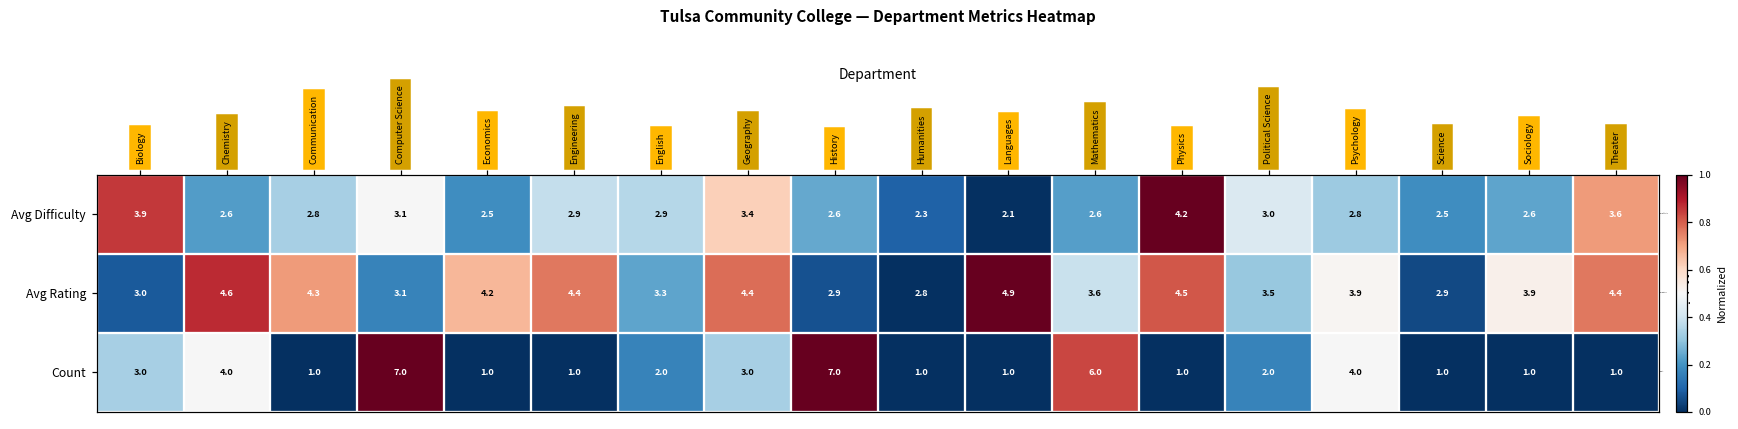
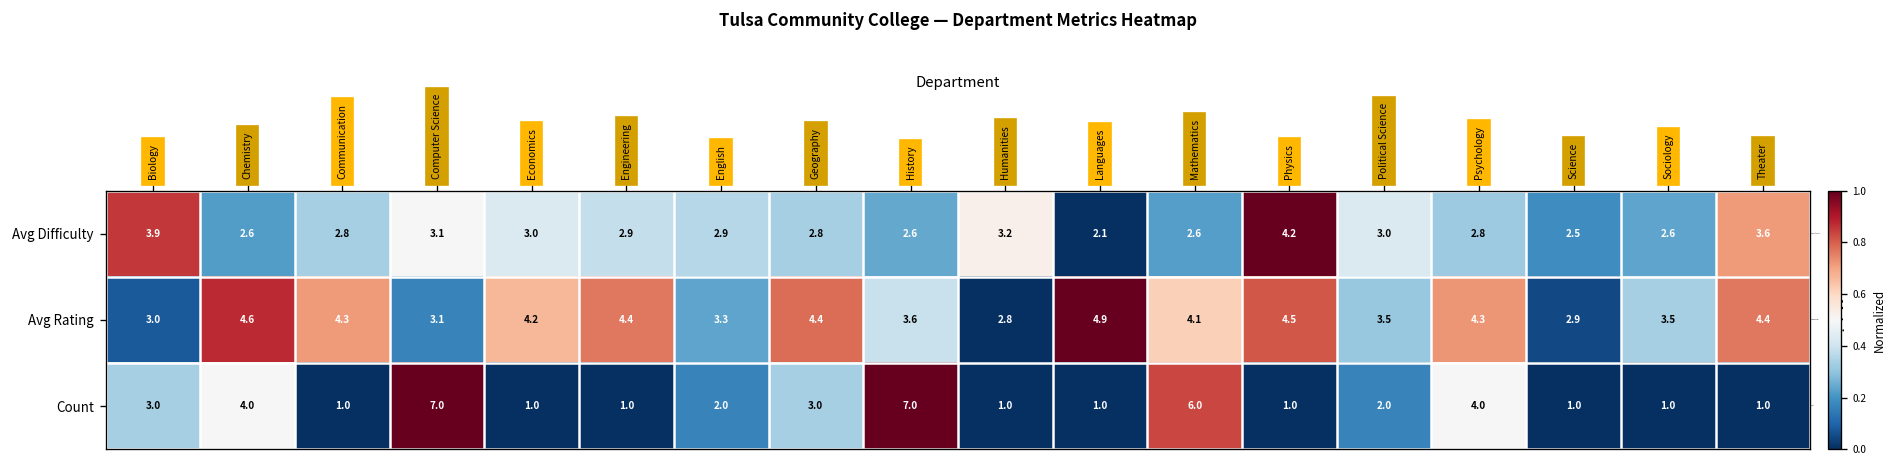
  {
    "Avg Difficulty": {
      "Biology": 3.9,
      "Chemistry": 2.6,
      "Communication": 2.8,
      "Computer Science": 3.1,
-     "Economics": 2.5,
+     "Economics": 3.0,
      "Engineering": 2.9,
      "English": 2.9,
-     "Geography": 3.4,
+     "Geography": 2.8,
      "History": 2.6,
-     "Humanities": 2.3,
+     "Humanities": 3.2,
      "Languages": 2.1,
      "Mathematics": 2.6,
      "Physics": 4.2,
      "Political Science": 3.0,
      "Psychology": 2.8,
      "Science": 2.5,
      "Sociology": 2.6,
      "Theater": 3.6
    },
    "Avg Rating": {
      "Biology": 3.0,
      "Chemistry": 4.6,
      "Communication": 4.3,
      "Computer Science": 3.1,
      "Economics": 4.2,
      "Engineering": 4.4,
      "English": 3.3,
      "Geography": 4.4,
-     "History": 2.9,
+     "History": 3.6,
      "Humanities": 2.8,
      "Languages": 4.9,
-     "Mathematics": 3.6,
+     "Mathematics": 4.1,
      "Physics": 4.5,
      "Political Science": 3.5,
-     "Psychology": 3.9,
+     "Psychology": 4.3,
      "Science": 2.9,
-     "Sociology": 3.9,
+     "Sociology": 3.5,
      "Theater": 4.4
    },
    "Count": {
      "Biology": 3.0,
      "Chemistry": 4.0,
      "Communication": 1.0,
      "Computer Science": 7.0,
      "Economics": 1.0,
      "Engineering": 1.0,
      "English": 2.0,
      "Geography": 3.0,
      "History": 7.0,
      "Humanities": 1.0,
      "Languages": 1.0,
      "Mathematics": 6.0,
      "Physics": 1.0,
      "Political Science": 2.0,
      "Psychology": 4.0,
      "Science": 1.0,
      "Sociology": 1.0,
      "Theater": 1.0
    }
  }
